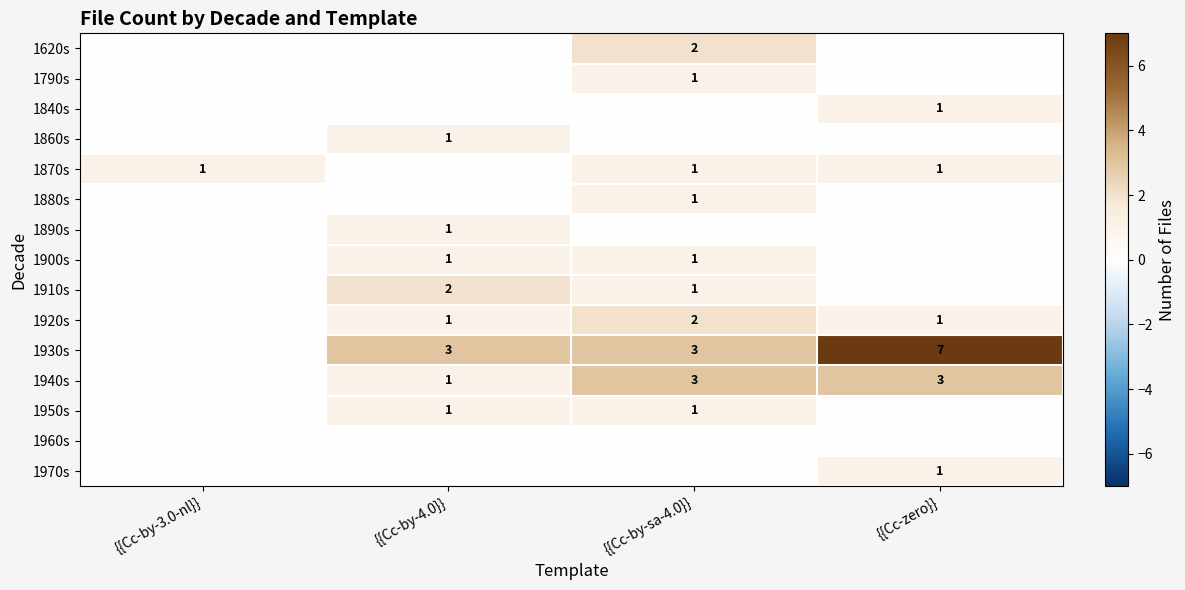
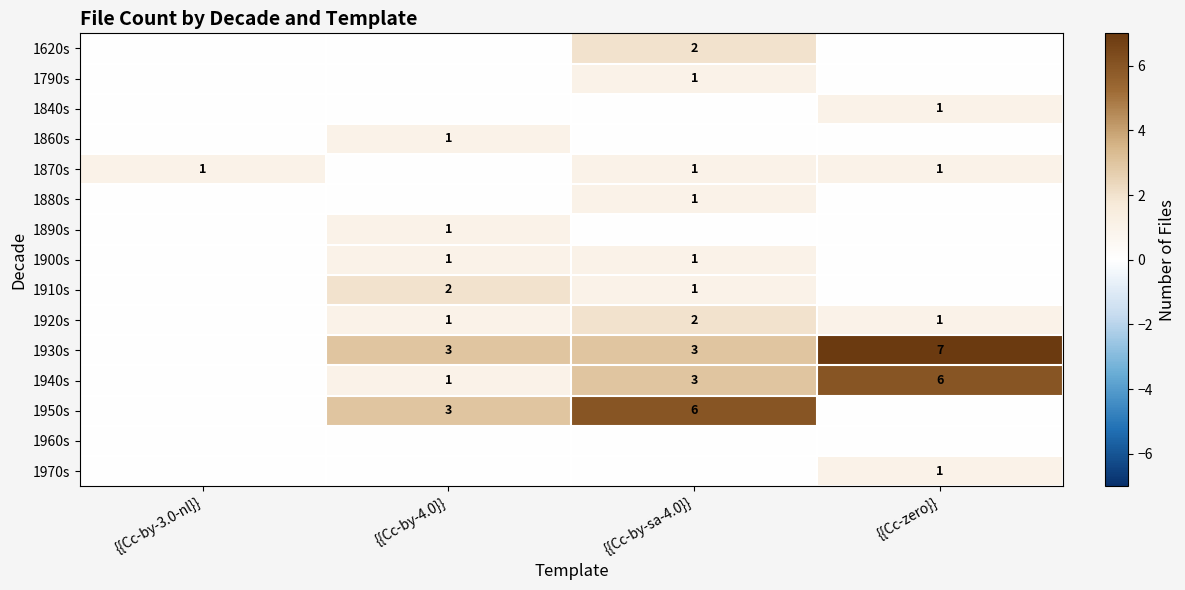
  {
    "1620s": {
      "{{Cc-by-sa-4.0}}": 2
    },
    "1790s": {
      "{{Cc-by-sa-4.0}}": 1
    },
    "1840s": {
      "{{Cc-zero}}": 1
    },
    "1860s": {
      "{{Cc-by-4.0}}": 1
    },
    "1870s": {
      "{{Cc-by-3.0-nl}}": 1,
      "{{Cc-by-sa-4.0}}": 1,
      "{{Cc-zero}}": 1
    },
    "1880s": {
      "{{Cc-by-sa-4.0}}": 1
    },
    "1890s": {
      "{{Cc-by-4.0}}": 1
    },
    "1900s": {
      "{{Cc-by-4.0}}": 1,
      "{{Cc-by-sa-4.0}}": 1
    },
    "1910s": {
      "{{Cc-by-4.0}}": 2,
      "{{Cc-by-sa-4.0}}": 1
    },
    "1920s": {
      "{{Cc-by-4.0}}": 1,
      "{{Cc-by-sa-4.0}}": 2,
      "{{Cc-zero}}": 1
    },
    "1930s": {
      "{{Cc-by-4.0}}": 3,
      "{{Cc-by-sa-4.0}}": 3,
      "{{Cc-zero}}": 7
    },
    "1940s": {
      "{{Cc-by-4.0}}": 1,
      "{{Cc-by-sa-4.0}}": 3,
-     "{{Cc-zero}}": 3
+     "{{Cc-zero}}": 6
    },
    "1950s": {
-     "{{Cc-by-4.0}}": 1,
-     "{{Cc-by-sa-4.0}}": 1
+     "{{Cc-by-4.0}}": 3,
+     "{{Cc-by-sa-4.0}}": 6
    },
    "1970s": {
      "{{Cc-zero}}": 1
    }
  }
